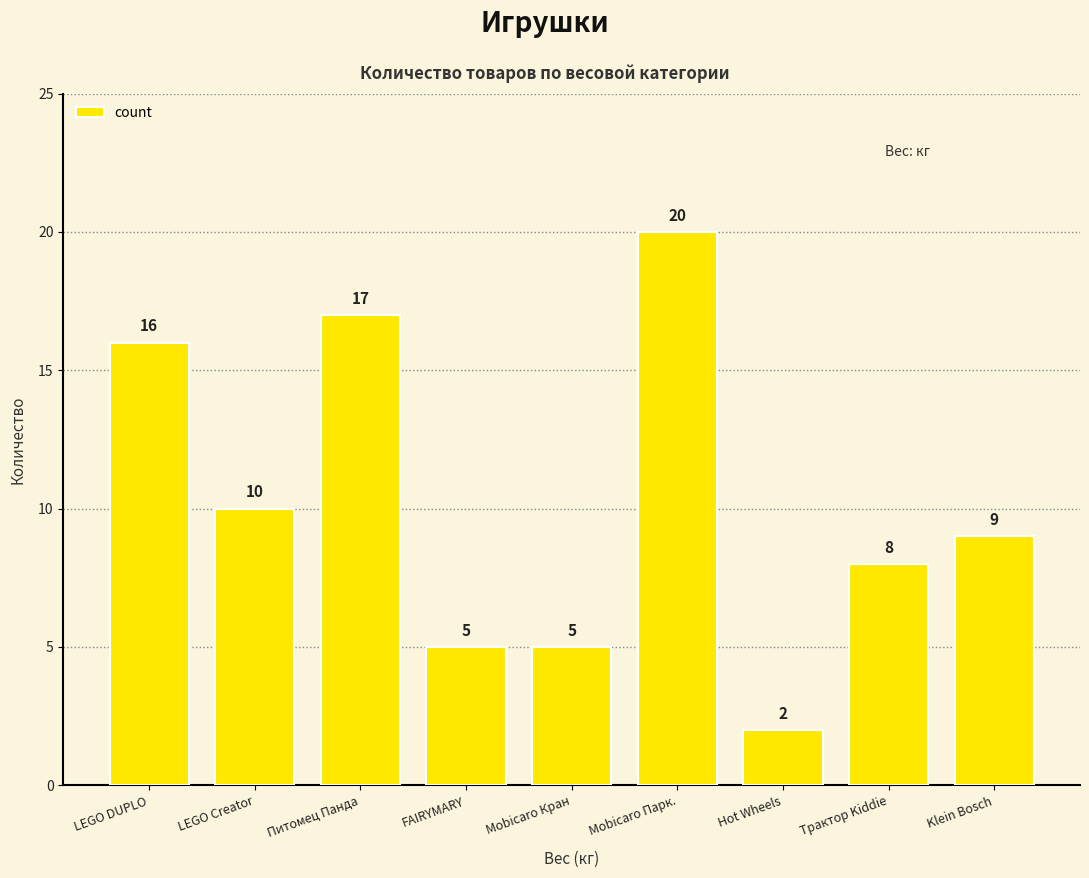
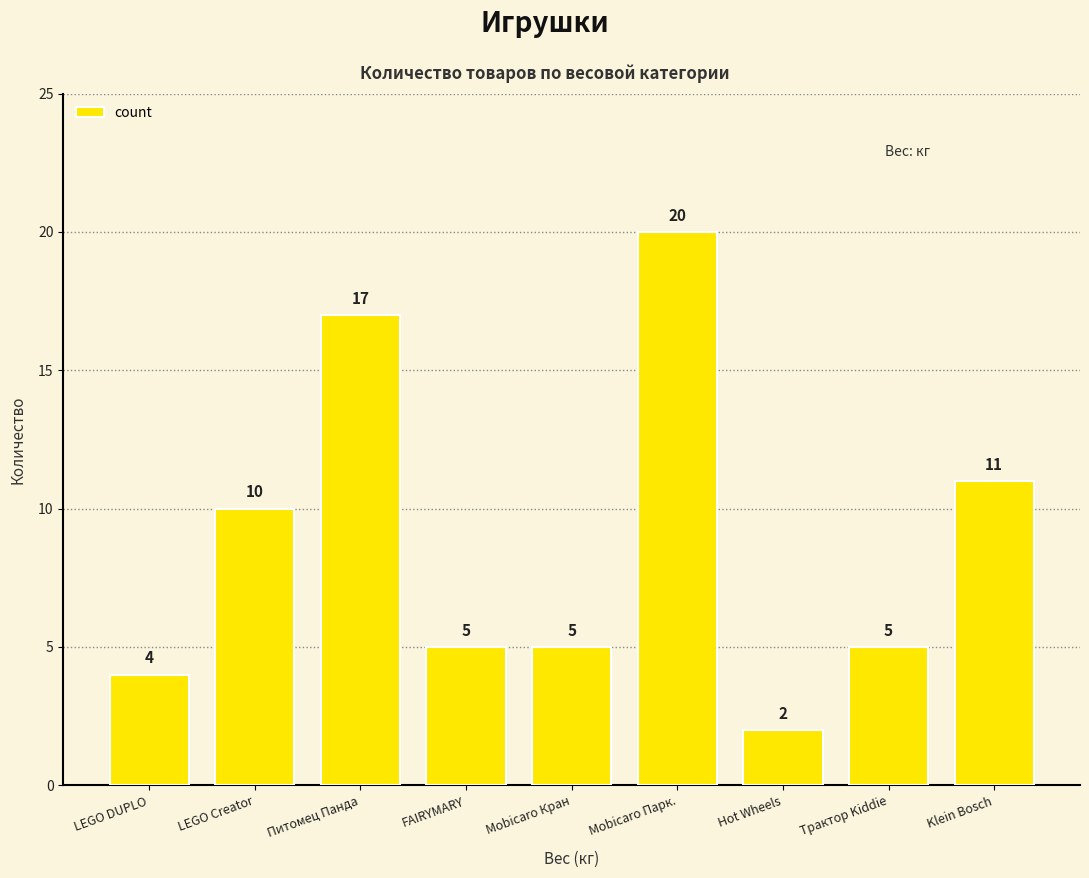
  {
-   "LEGO DUPLO": 16,
+   "LEGO DUPLO": 4,
    "LEGO Creator": 10,
    "Питомец Панда": 17,
    "FAIRYMARY": 5,
    "Mobicaro Кран": 5,
    "Mobicaro Парк.": 20,
    "Hot Wheels": 2,
-   "Трактор Kiddie": 8,
-   "Klein Bosch": 9
+   "Трактор Kiddie": 5,
+   "Klein Bosch": 11
  }
